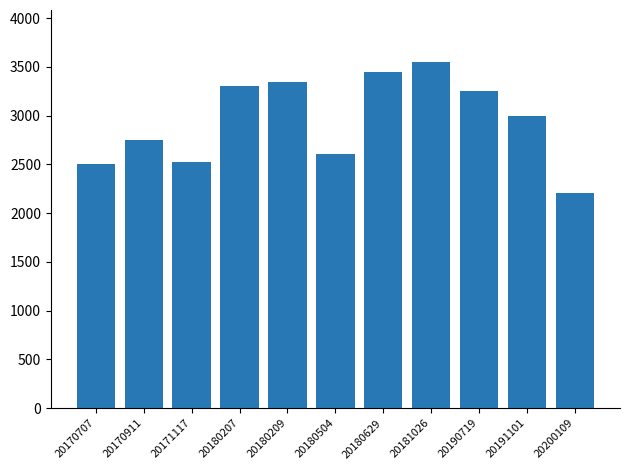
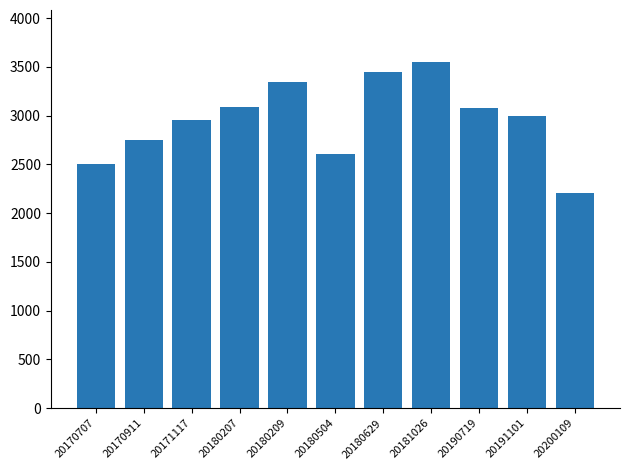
  {
    "20170707": 2500,
    "20170911": 2800,
-   "20171117": 2500,
-   "20180207": 3300,
+   "20171117": 3000,
+   "20180207": 3100,
    "20180209": 3300,
    "20180504": 2600,
    "20180629": 3500,
    "20181026": 3600,
-   "20190719": 3300,
+   "20190719": 3100,
    "20191101": 3000,
    "20200109": 2200
  }
